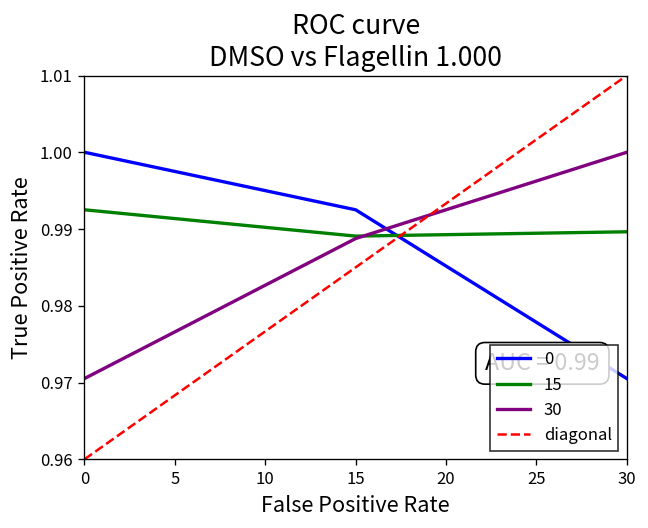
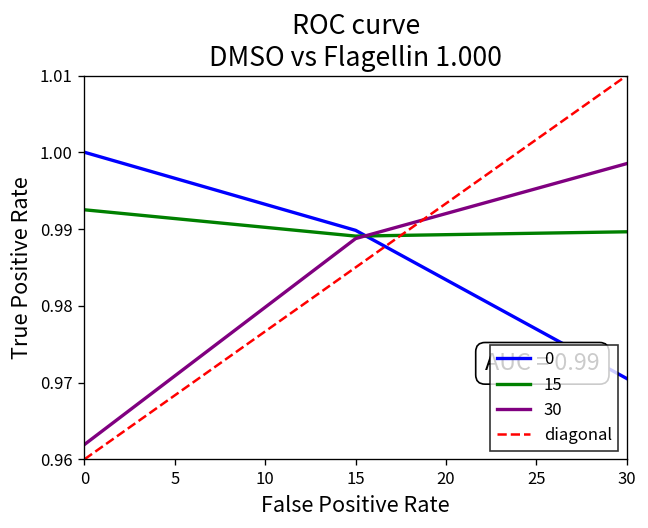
  {
    "0": {
      "0": 1.000,
-     "15": 0.993
+     "15": 0.990
    },
    "15": {
      "0": 0.993,
      "30": 0.990
    },
    "30": {
-     "0": 0.971,
-     "30": 1.000
+     "0": 0.962,
+     "30": 0.999
    },
    "diagonal": {
      "0": 0.960,
      "30": 1.010
    }
  }
